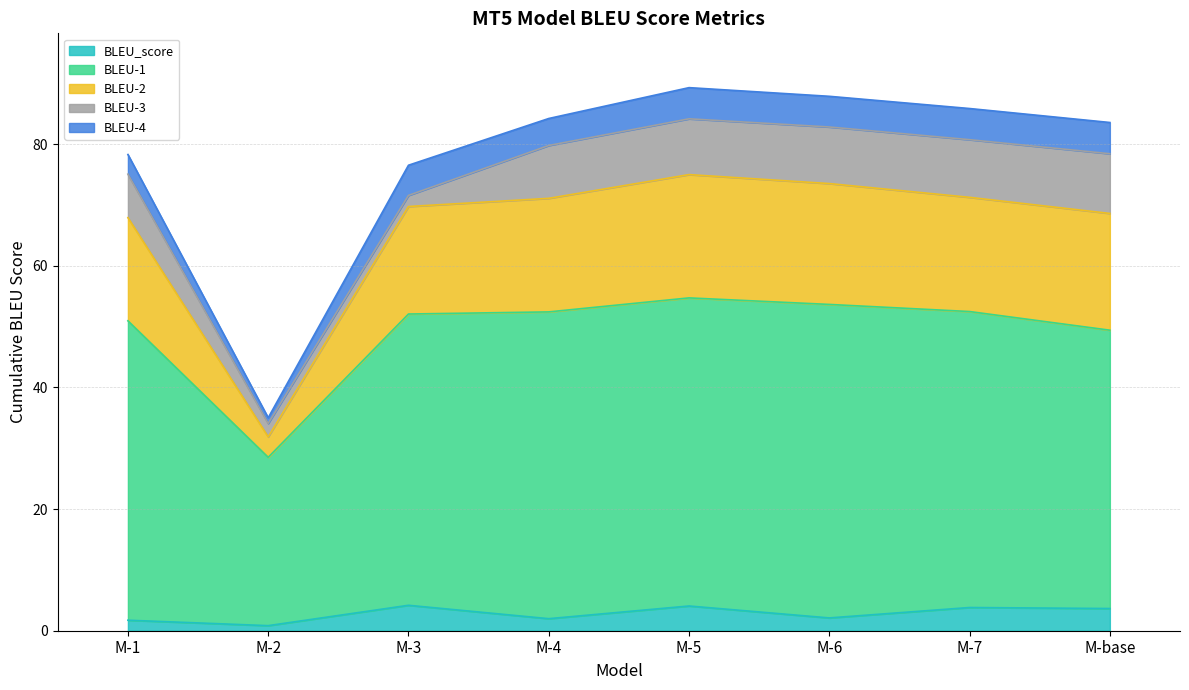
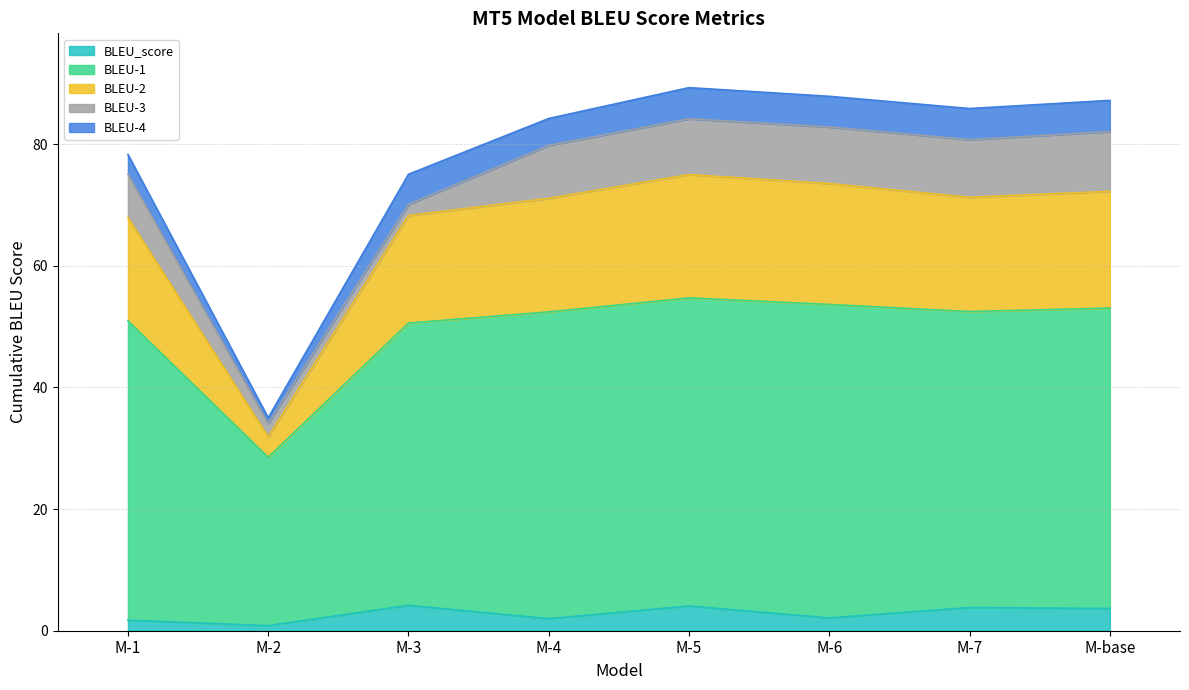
  {
    "BLEU_score": {
      "M-1": 2,
      "M-2": 1,
      "M-3": 4,
      "M-4": 2,
      "M-5": 4,
      "M-6": 2,
      "M-7": 4,
      "M-base": 4
    },
    "BLEU-1": {
      "M-1": 49,
      "M-2": 28,
-     "M-3": 48,
+     "M-3": 46,
      "M-4": 50,
      "M-5": 51,
      "M-6": 52,
      "M-7": 49,
-     "M-base": 46
+     "M-base": 49
    },
    "BLEU-2": {
      "M-1": 17,
      "M-2": 3,
      "M-3": 18,
      "M-4": 19,
      "M-5": 20,
      "M-6": 20,
      "M-7": 19,
      "M-base": 19
    },
    "BLEU-3": {
      "M-1": 7,
      "M-2": 2,
      "M-3": 2,
      "M-4": 9,
      "M-5": 9,
      "M-6": 9,
      "M-7": 9,
      "M-base": 10
    },
    "BLEU-4": {
      "M-1": 3,
      "M-2": 1,
      "M-3": 5,
      "M-4": 4,
      "M-5": 5,
      "M-6": 5,
      "M-7": 5,
      "M-base": 5
    }
  }
